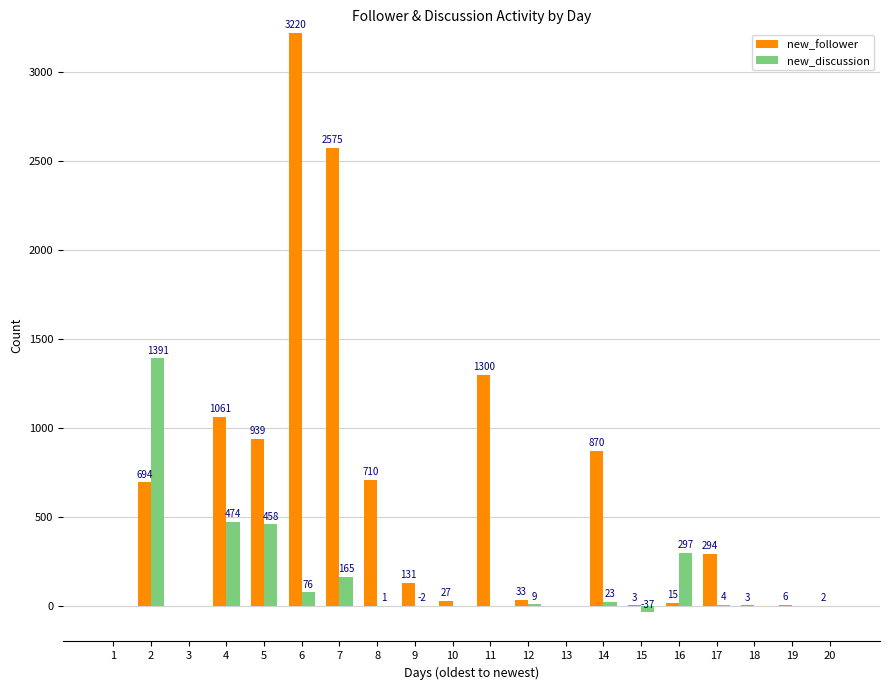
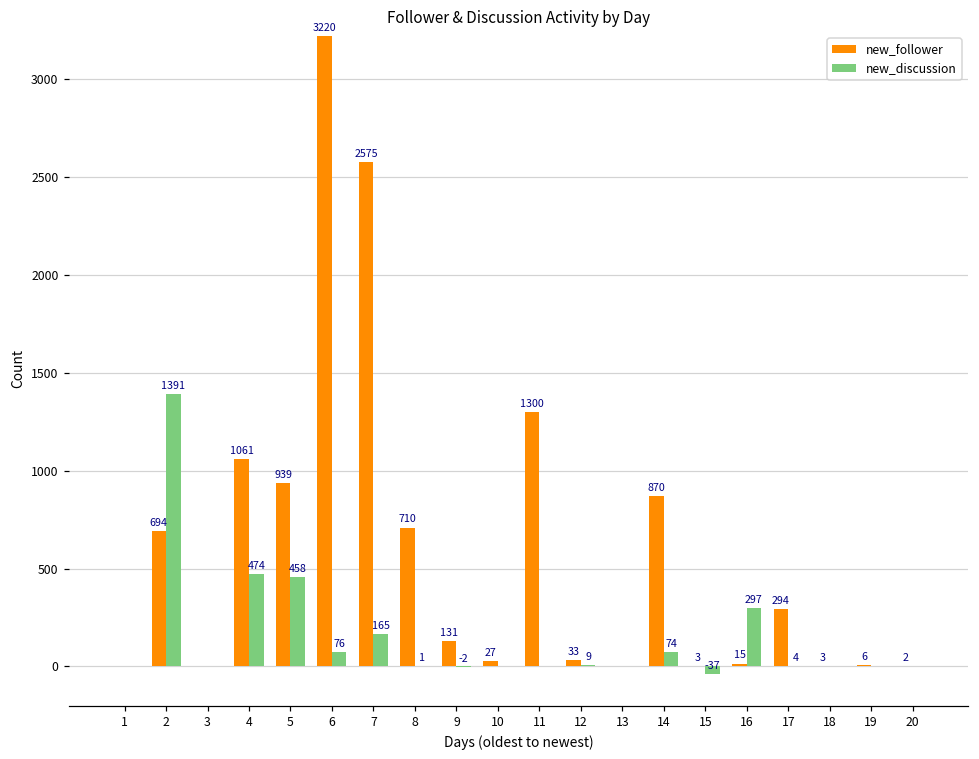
  {
    "new_follower": {
      "2": 694,
      "4": 1061,
      "5": 939,
      "6": 3220,
      "7": 2575,
      "8": 710,
      "9": 131,
      "10": 27,
      "11": 1300,
      "12": 33,
      "14": 870,
      "15": 3,
      "16": 15,
      "17": 294,
      "18": 3,
      "19": 6,
      "20": 2
    },
    "new_discussion": {
      "2": 1391,
      "4": 474,
      "5": 458,
      "6": 76,
      "7": 165,
      "8": 1,
      "9": -2,
      "12": 9,
-     "14": 23,
+     "14": 74,
      "15": -37,
      "16": 297,
      "17": 4
    }
  }
